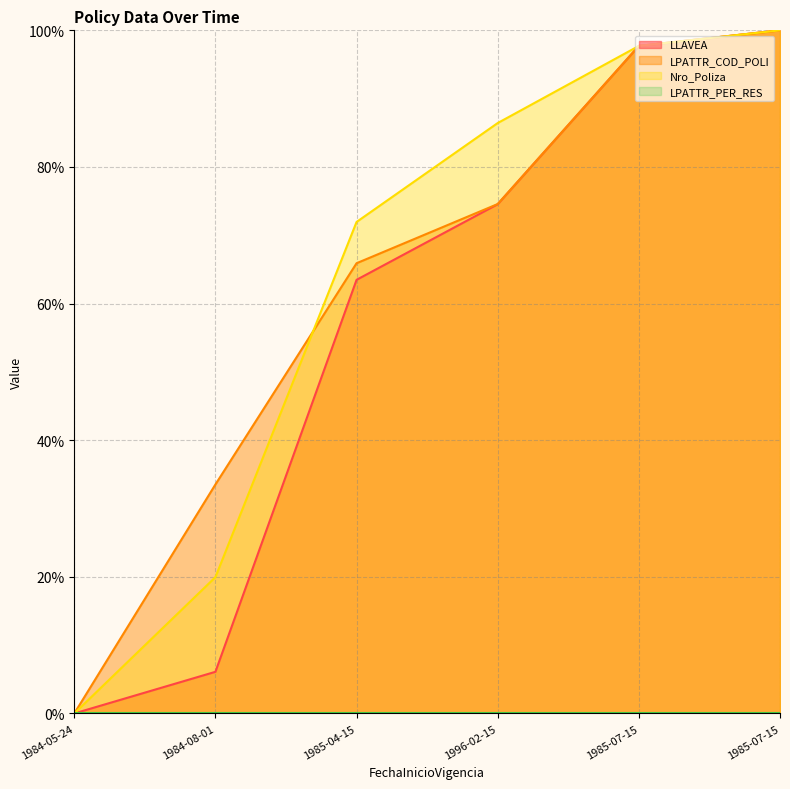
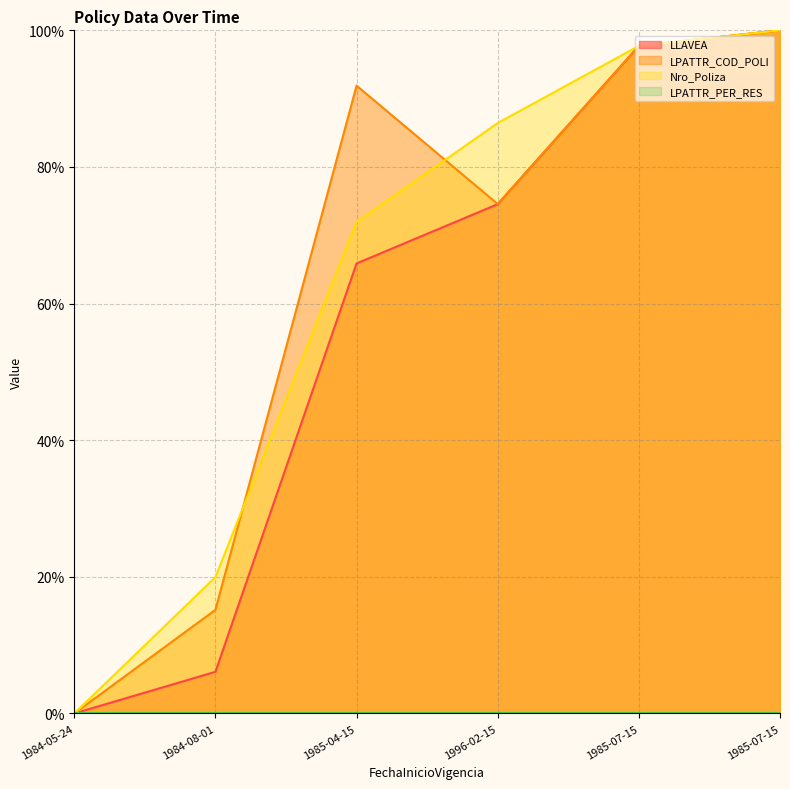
  {
    "LLAVEA": {
      "1984-08-01": "6%",
-     "1985-04-15": "63%"
+     "1985-04-15": "66%"
    },
    "LPATTR_COD_POLI": {
-     "1984-08-01": "34%",
-     "1985-04-15": "66%"
+     "1984-08-01": "15%",
+     "1985-04-15": "92%"
    },
    "Nro_Poliza": {
      "1984-08-01": "20%",
      "1985-04-15": "72%",
      "1996-02-15": "86%"
    },
    "LPATTR_PER_RES": {
      "1984-08-01": "0%",
      "1985-04-15": "0%",
      "1996-02-15": "0%"
    }
  }
